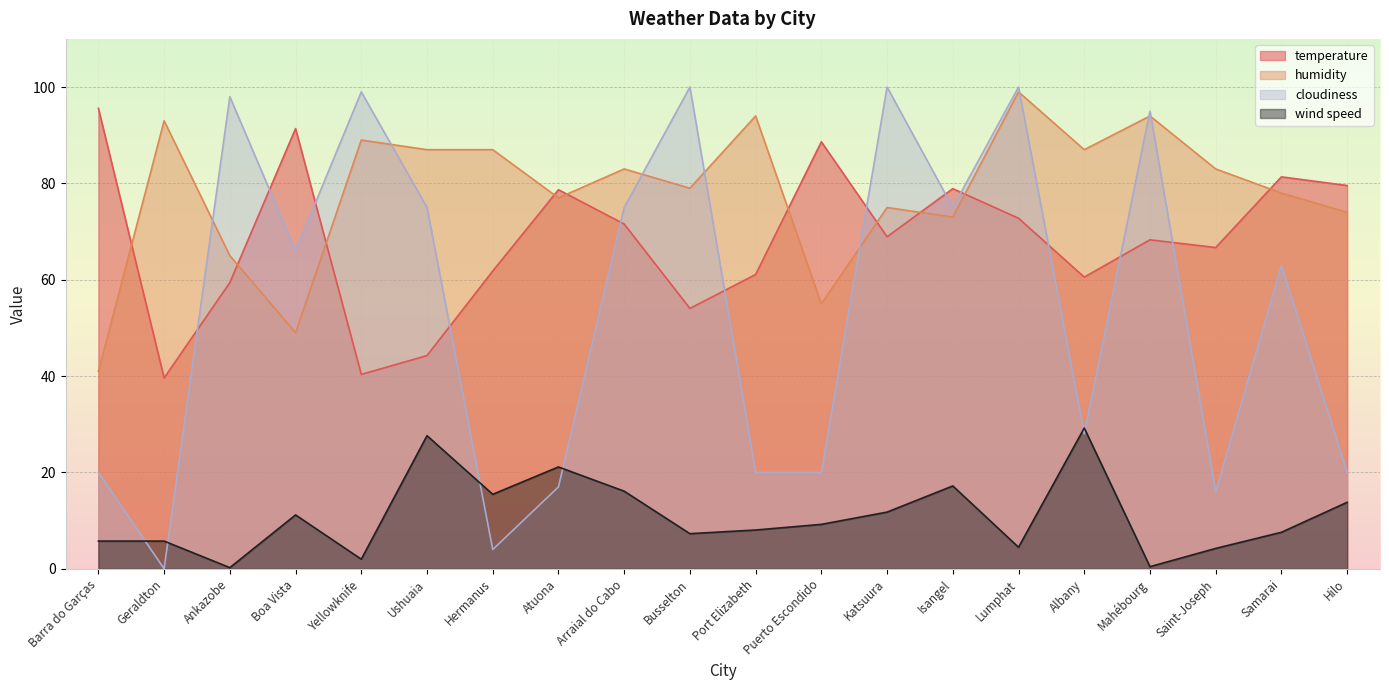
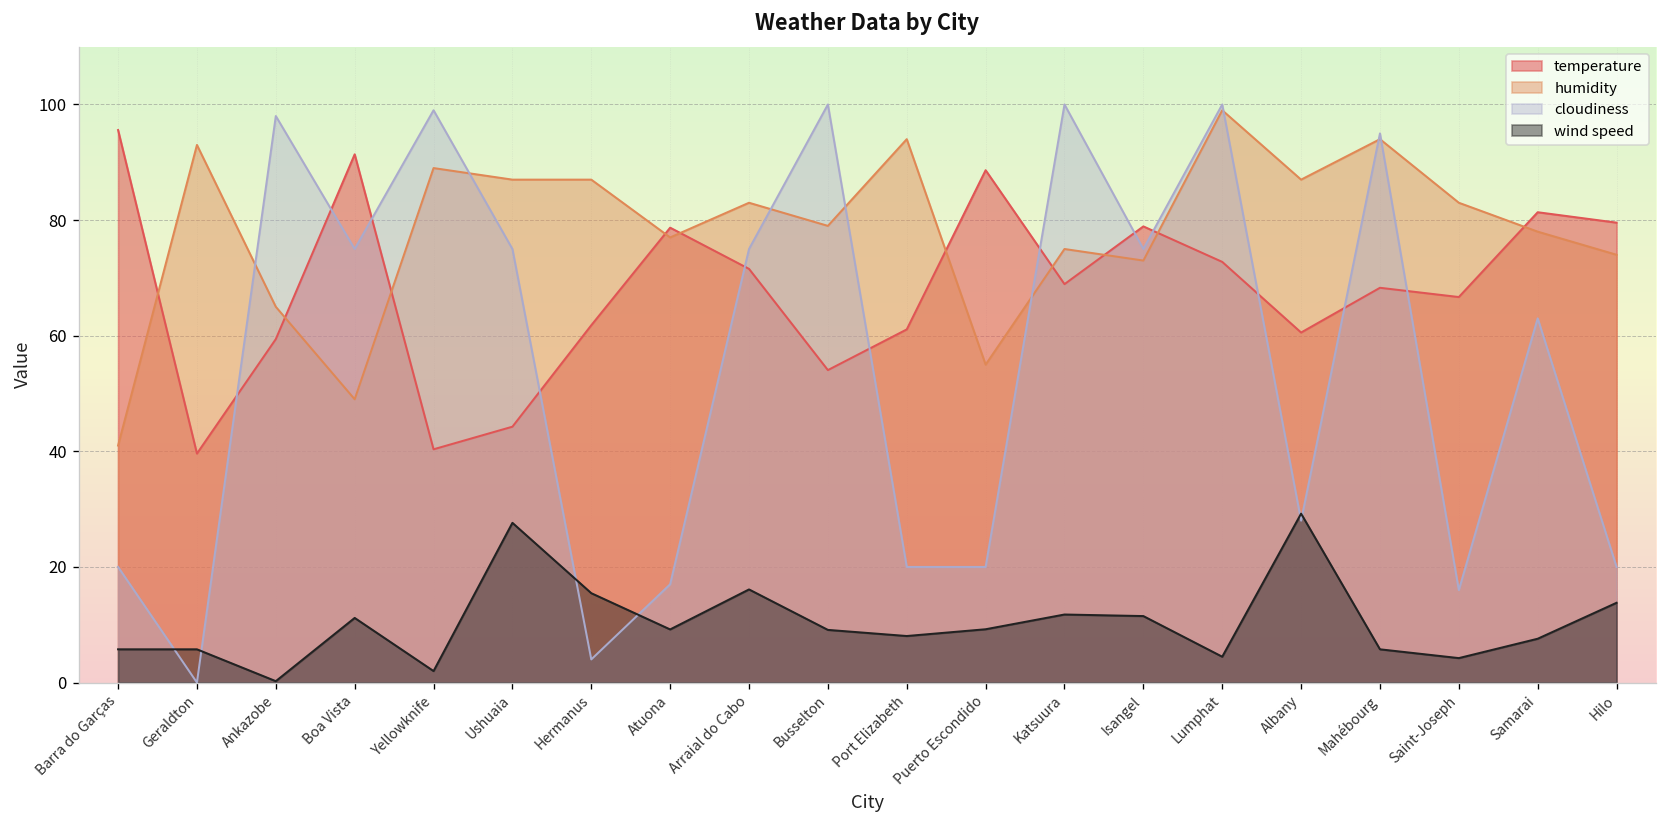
  {
    "cloudiness": {
      "Barra do Garças": 20,
      "Geraldton": 0,
      "Ankazobe": 98,
-     "Boa Vista": 66,
+     "Boa Vista": 75,
      "Yellowknife": 99,
      "Ushuaia": 75,
      "Hermanus": 4,
      "Atuona": 17,
      "Arraial do Cabo": 75,
      "Busselton": 100,
      "Port Elizabeth": 20,
      "Puerto Escondido": 20,
      "Katsuura": 100,
      "Isangel": 75,
      "Lumphat": 100,
      "Albany": 28,
      "Mahébourg": 95,
      "Saint-Joseph": 16,
      "Samarai": 63,
      "Hilo": 20
    },
    "wind speed": {
      "Barra do Garças": 6,
      "Geraldton": 6,
      "Ankazobe": 0,
      "Boa Vista": 11,
      "Yellowknife": 2,
      "Ushuaia": 28,
      "Hermanus": 15,
-     "Atuona": 21,
+     "Atuona": 9,
      "Arraial do Cabo": 16,
-     "Busselton": 7,
+     "Busselton": 9,
      "Port Elizabeth": 8,
      "Puerto Escondido": 9,
      "Katsuura": 12,
-     "Isangel": 17,
+     "Isangel": 12,
      "Lumphat": 4,
      "Albany": 29,
-     "Mahébourg": 0,
+     "Mahébourg": 6,
      "Saint-Joseph": 4,
      "Samarai": 8,
      "Hilo": 14
    }
  }
